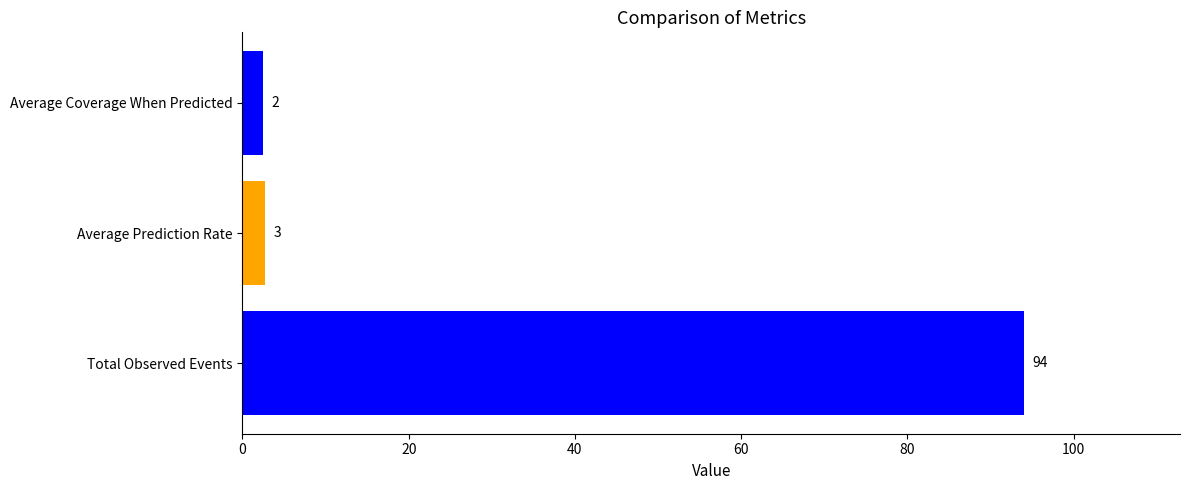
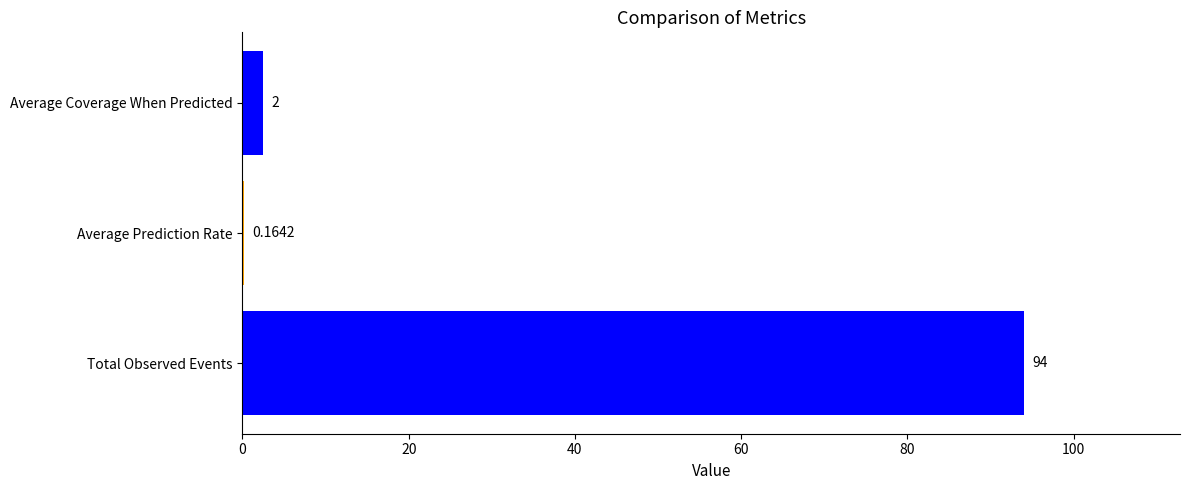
  {
    "Average Coverage When Predicted": 2,
-   "Average Prediction Rate": 3,
+   "Average Prediction Rate": 0.1642,
    "Total Observed Events": 94
  }
